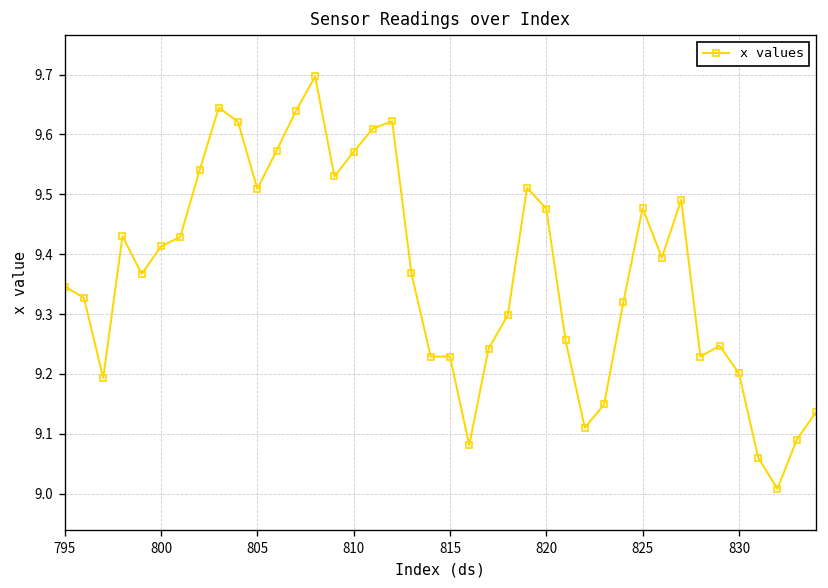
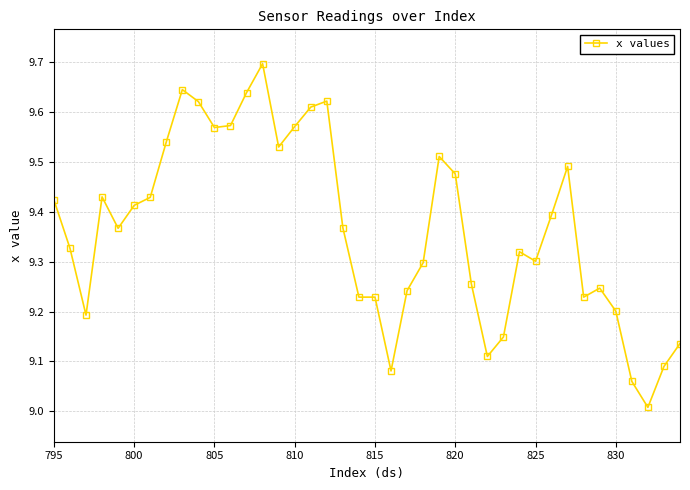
  {
-   "795": 9.35,
+   "795": 9.42,
    "800": 9.41,
-   "805": 9.51,
+   "805": 9.57,
    "810": 9.57,
    "815": 9.23,
    "820": 9.48,
-   "825": 9.48,
+   "825": 9.30,
    "830": 9.20
  }
